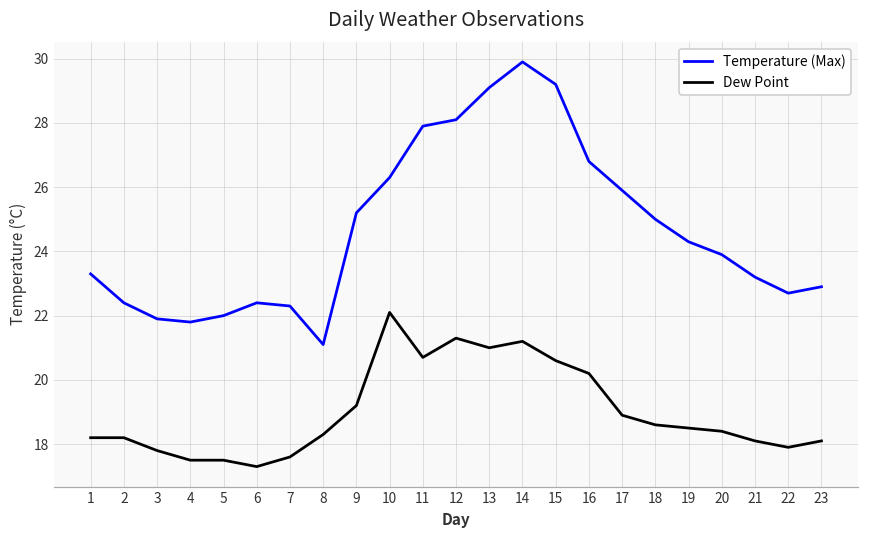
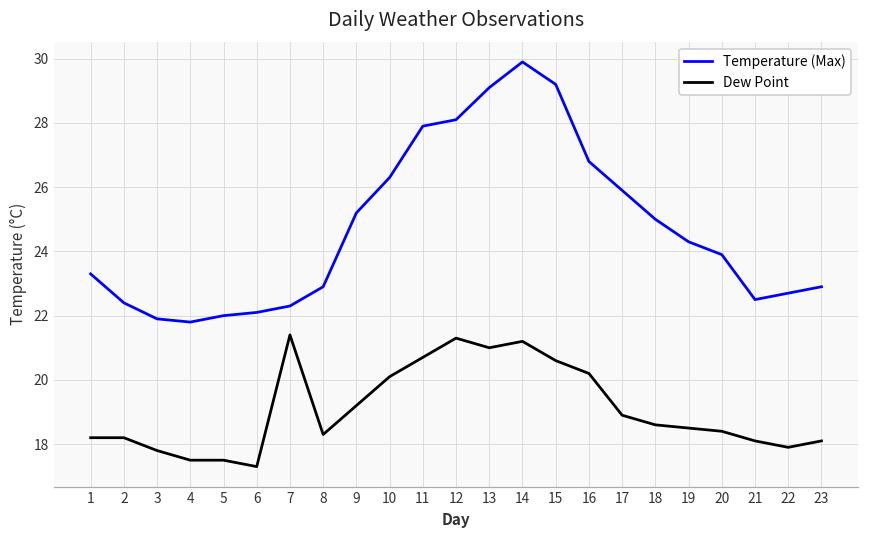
  {
    "Temperature (Max)": {
      "1": 23.3,
      "2": 22.4,
      "3": 21.9,
      "4": 21.8,
      "5": 22.0,
-     "6": 22.4,
+     "6": 22.1,
      "7": 22.3,
-     "8": 21.1,
+     "8": 22.9,
      "9": 25.2,
      "10": 26.3,
      "11": 27.9,
      "12": 28.1,
      "13": 29.1,
      "14": 29.9,
      "15": 29.2,
      "16": 26.8,
      "17": 25.9,
      "18": 25.0,
      "19": 24.3,
      "20": 23.9,
-     "21": 23.2,
+     "21": 22.5,
      "22": 22.7,
      "23": 22.9
    },
    "Dew Point": {
      "1": 18.2,
      "2": 18.2,
      "3": 17.8,
      "4": 17.5,
      "5": 17.5,
      "6": 17.3,
-     "7": 17.6,
+     "7": 21.4,
      "8": 18.3,
      "9": 19.2,
-     "10": 22.1,
+     "10": 20.1,
      "11": 20.7,
      "12": 21.3,
      "13": 21.0,
      "14": 21.2,
      "15": 20.6,
      "16": 20.2,
      "17": 18.9,
      "18": 18.6,
      "19": 18.5,
      "20": 18.4,
      "21": 18.1,
      "22": 17.9,
      "23": 18.1
    }
  }
